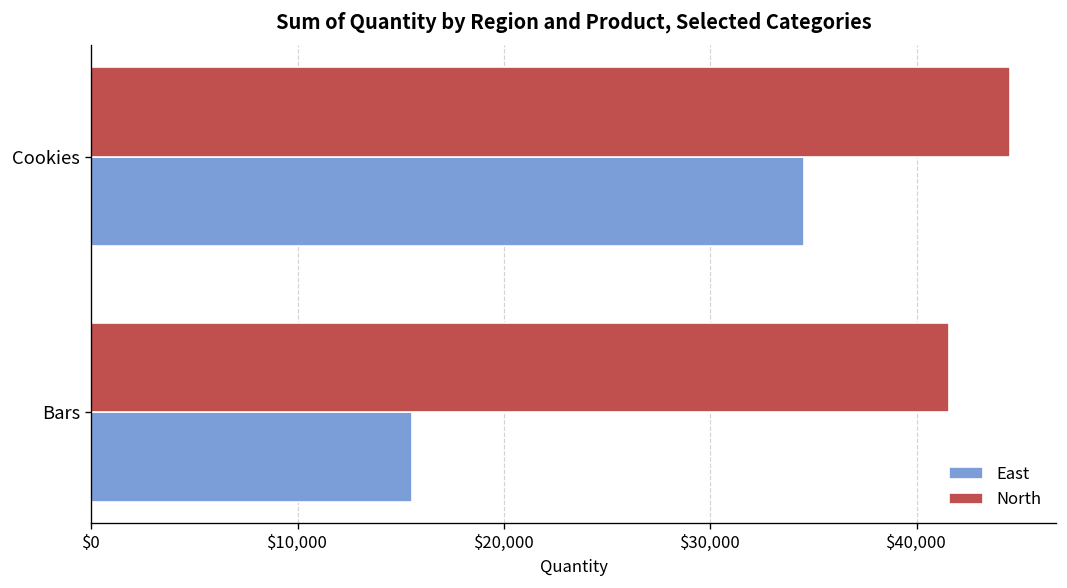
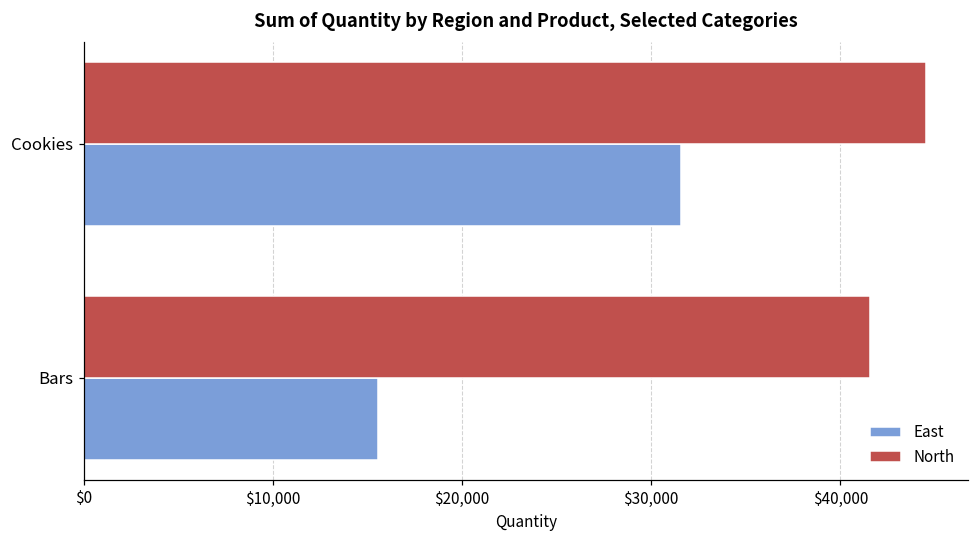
  {
    "East": {
-     "Cookies": "$34,500",
+     "Cookies": "$31,600",
      "Bars": "$15,600"
    },
    "North": {
      "Cookies": "$44,500",
      "Bars": "$41,600"
    }
  }
